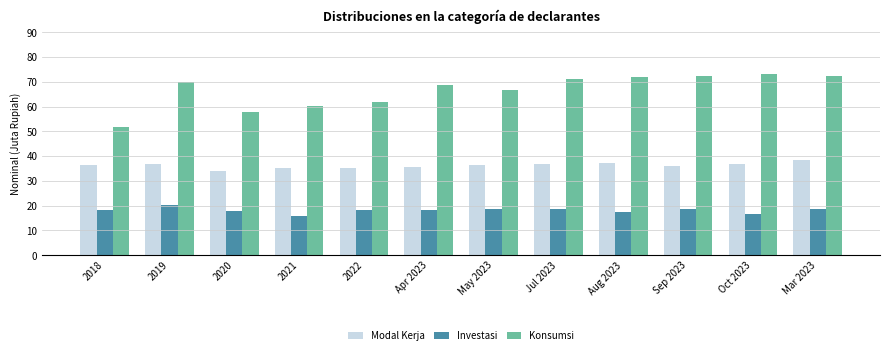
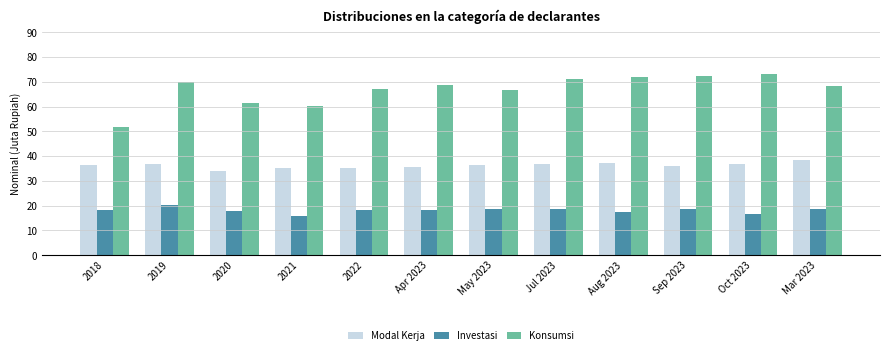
  {
    "Modal Kerja": {
      "2018": 37,
      "2019": 37,
      "2020": 34,
      "2021": 35,
      "2022": 35,
      "Apr 2023": 36,
      "May 2023": 36,
      "Jul 2023": 37,
      "Aug 2023": 37,
      "Sep 2023": 36,
      "Oct 2023": 37,
      "Mar 2023": 38
    },
    "Investasi": {
      "2018": 18,
      "2019": 20,
      "2020": 18,
      "2021": 16,
      "2022": 18,
      "Apr 2023": 18,
      "May 2023": 19,
      "Jul 2023": 19,
      "Aug 2023": 17,
      "Sep 2023": 19,
      "Oct 2023": 17,
      "Mar 2023": 19
    },
    "Konsumsi": {
      "2018": 52,
      "2019": 70,
-     "2020": 58,
+     "2020": 62,
      "2021": 60,
-     "2022": 62,
+     "2022": 67,
      "Apr 2023": 69,
      "May 2023": 67,
      "Jul 2023": 71,
      "Aug 2023": 72,
      "Sep 2023": 72,
      "Oct 2023": 73,
-     "Mar 2023": 72
+     "Mar 2023": 68
    }
  }
